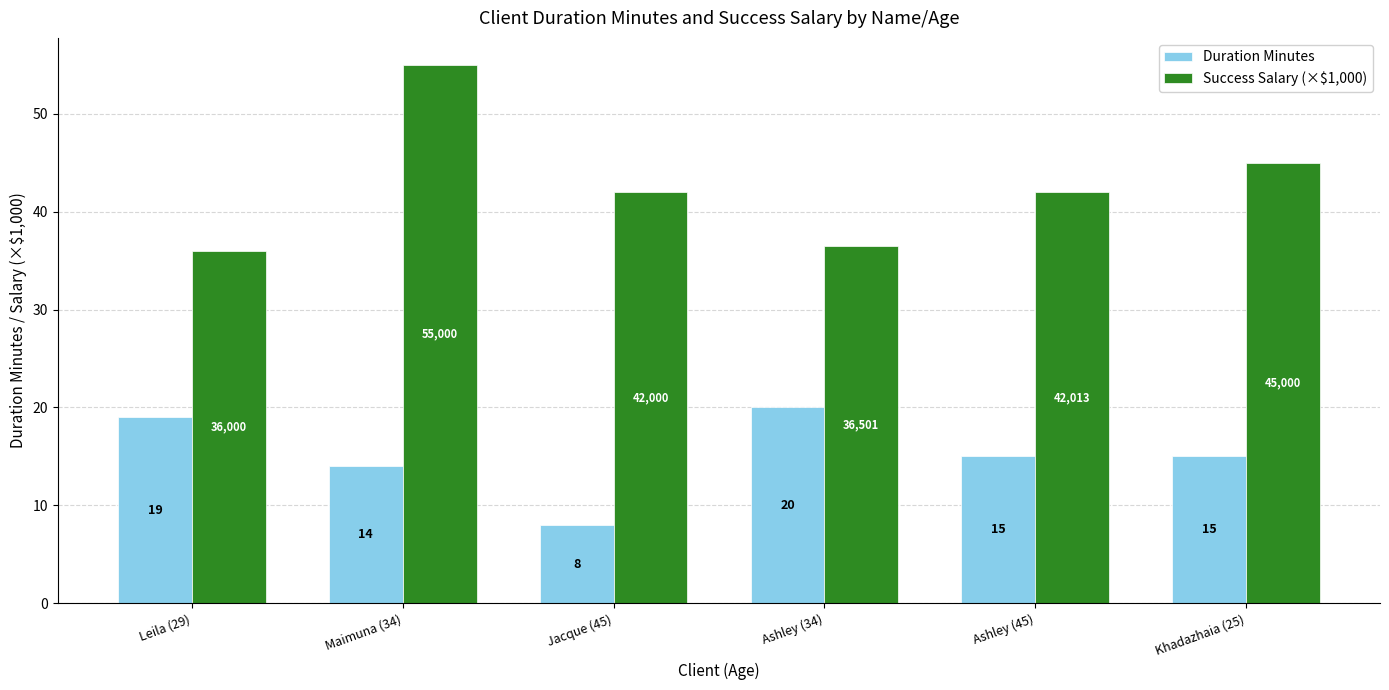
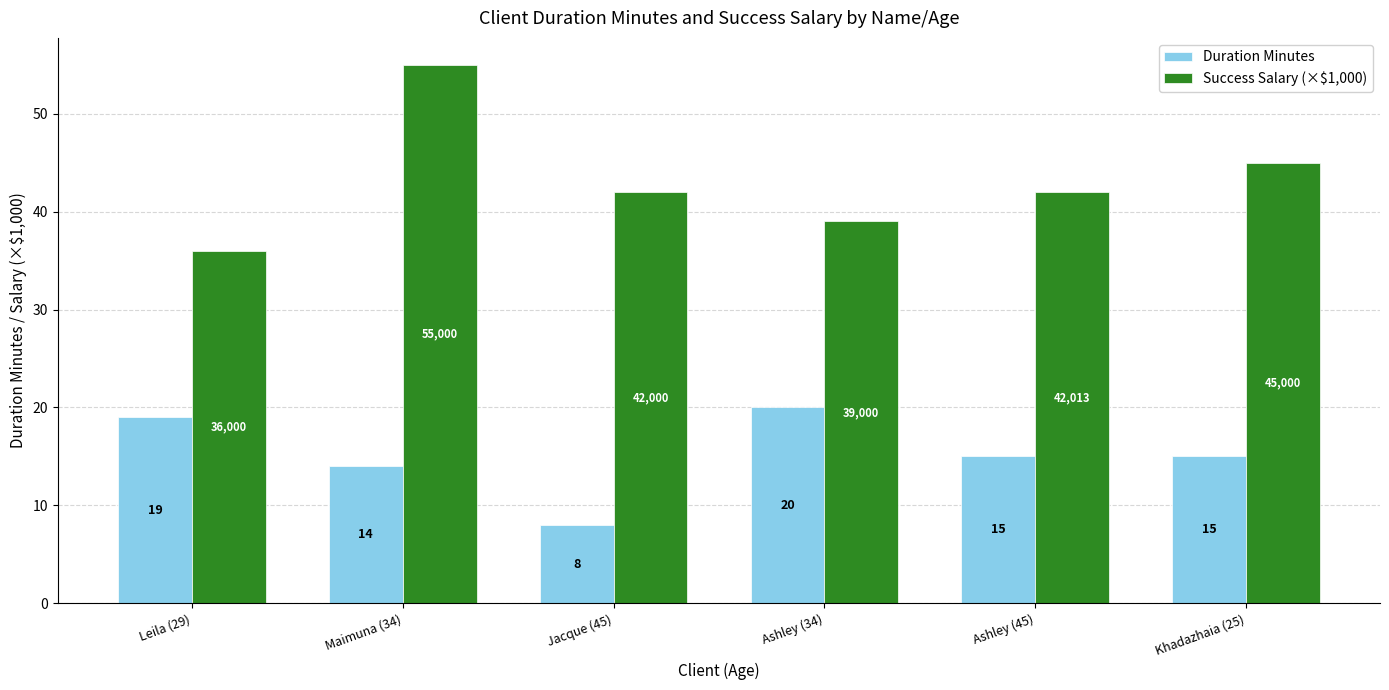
  {
    "Duration Minutes": {
      "Leila (29)": "19",
      "Maimuna (34)": "14",
      "Jacque (45)": "8",
      "Ashley (34)": "20",
      "Ashley (45)": "15",
      "Khadazhaia (25)": "15"
    },
    "Success Salary (×$1,000)": {
-     "Ashley (34)": "36,501"
+     "Ashley (34)": "39,000"
    }
  }
